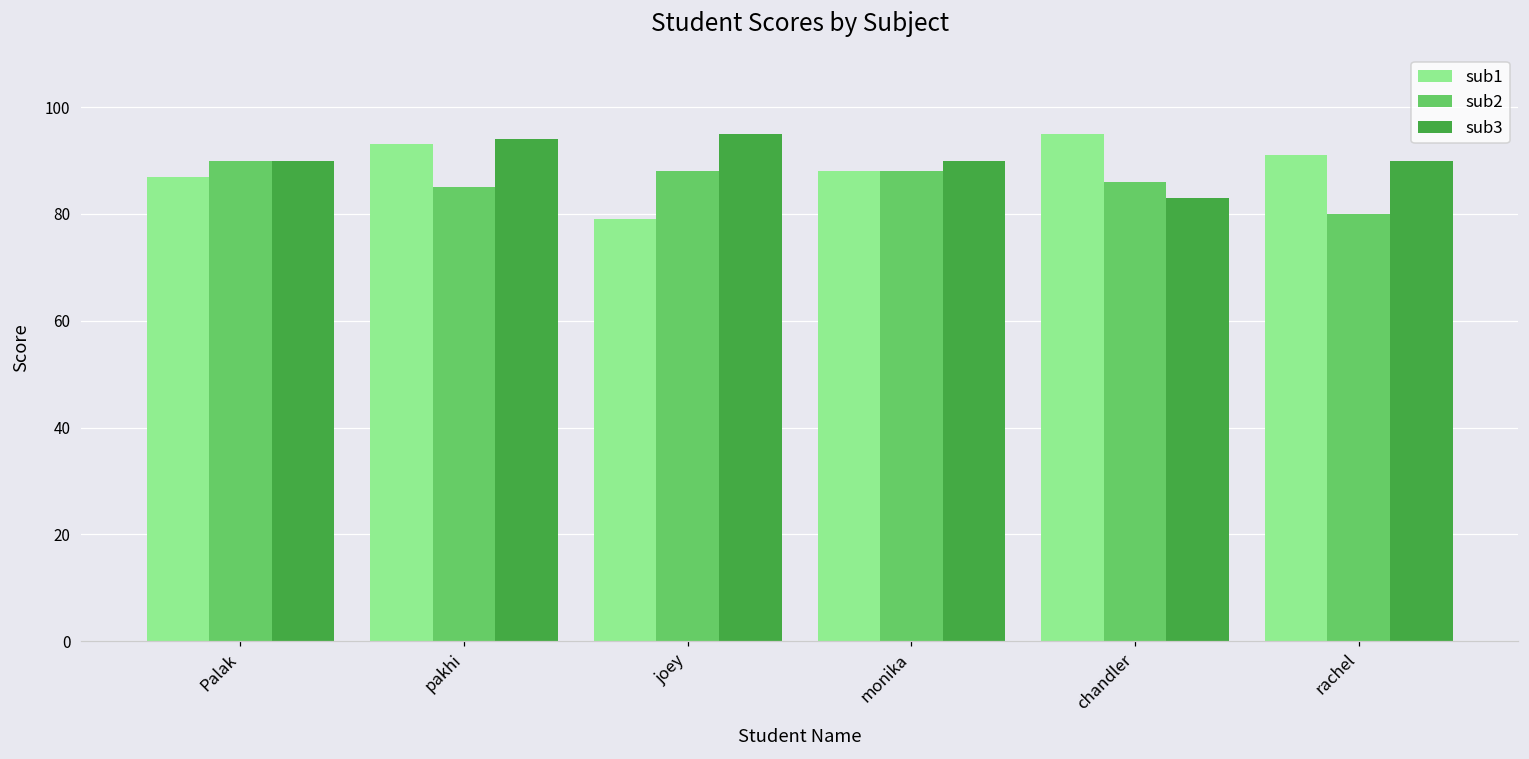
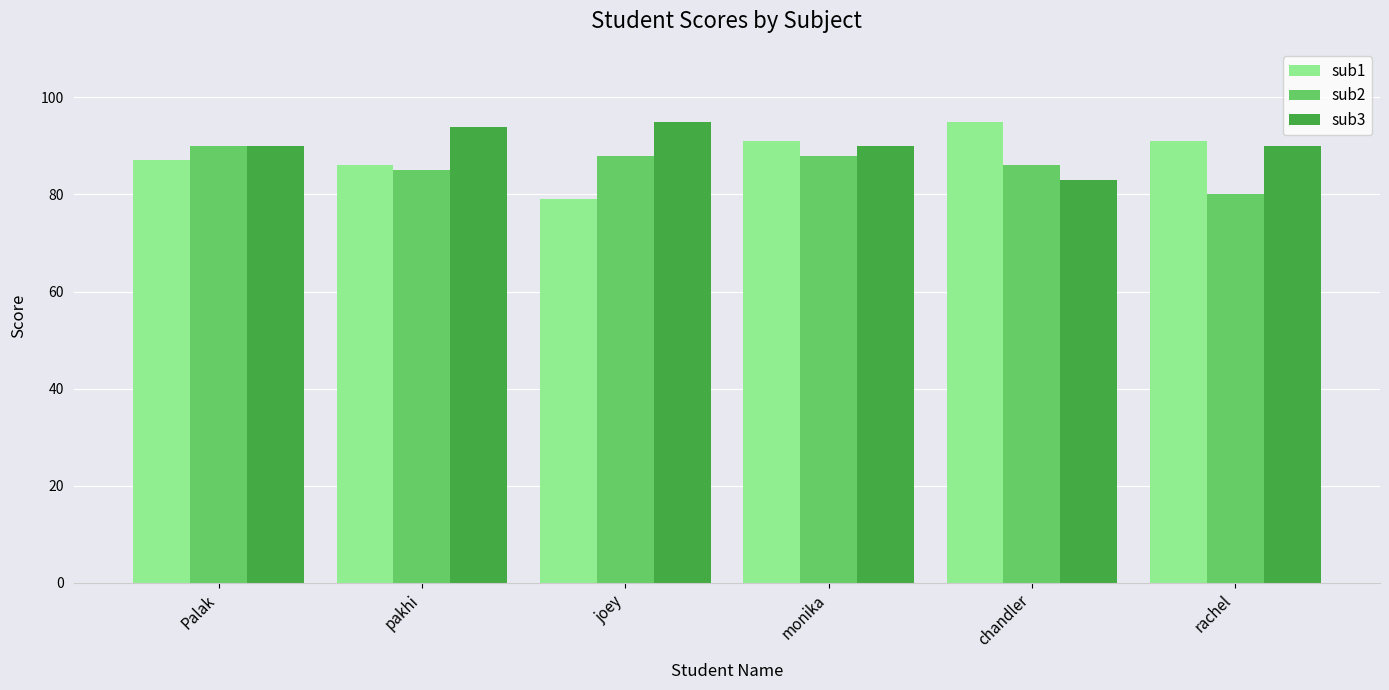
  {
    "sub1": {
      "Palak": 87,
-     "pakhi": 93,
+     "pakhi": 86,
      "joey": 79,
-     "monika": 88,
+     "monika": 91,
      "chandler": 95,
      "rachel": 91
    }
  }
